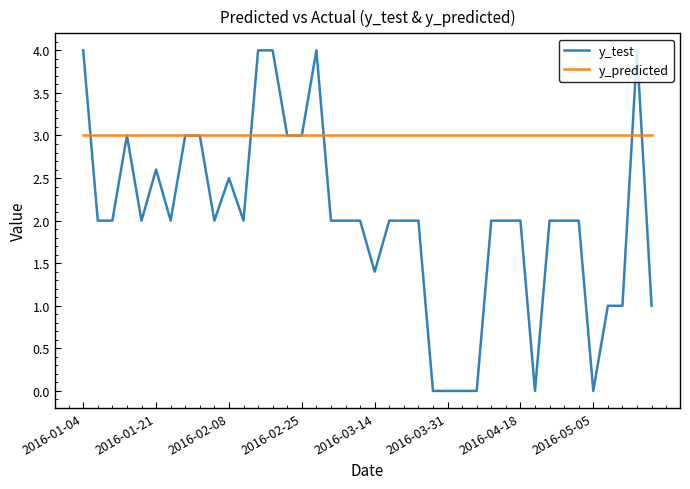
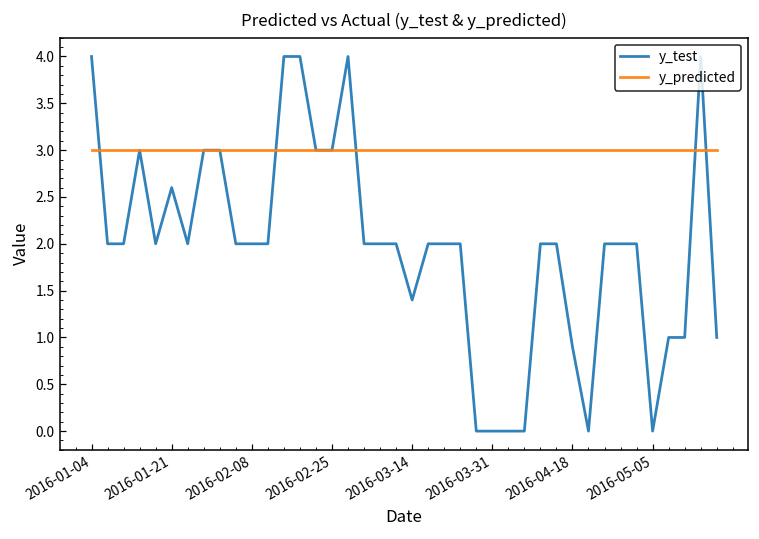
  {
    "y_test": {
      "2016-01-04": 4.0,
      "2016-01-21": 2.6,
-     "2016-02-08": 2.5,
+     "2016-02-08": 2.0,
      "2016-03-14": 1.4,
      "2016-03-31": 0.0,
-     "2016-04-18": 2.0,
+     "2016-04-18": 0.9,
      "2016-05-05": 0.0
    },
    "y_predicted": {
      "2016-01-04": 3.0,
      "2016-01-21": 3.0,
      "2016-02-08": 3.0,
      "2016-03-14": 3.0,
      "2016-03-31": 3.0,
      "2016-04-18": 3.0,
      "2016-05-05": 3.0
    }
  }
